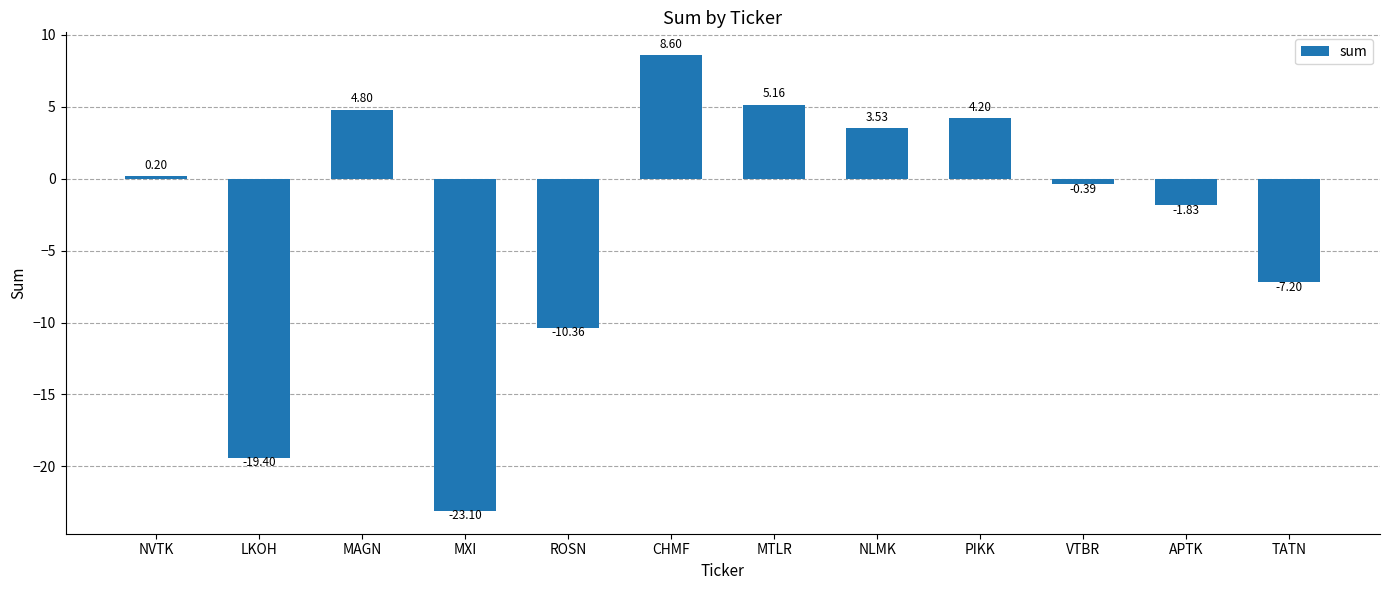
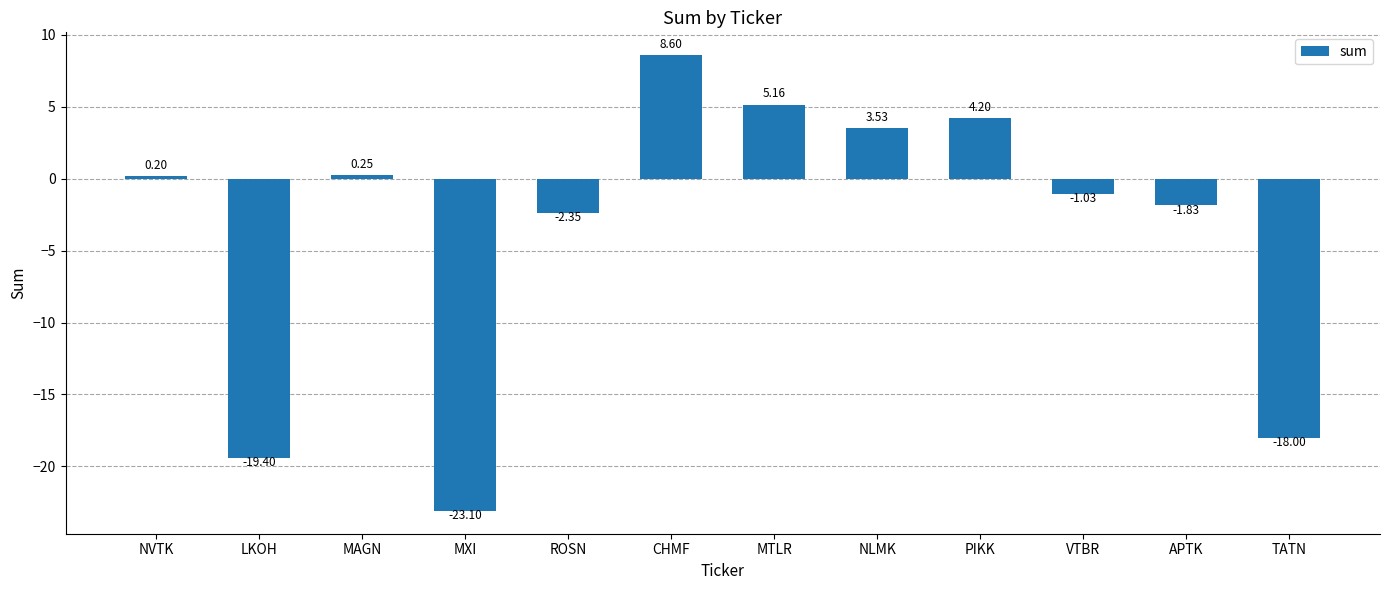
  {
    "NVTK": 0.20,
    "LKOH": -19.40,
-   "MAGN": 4.80,
+   "MAGN": 0.25,
    "MXI": -23.10,
-   "ROSN": -10.36,
+   "ROSN": -2.35,
    "CHMF": 8.60,
    "MTLR": 5.16,
    "NLMK": 3.53,
    "PIKK": 4.20,
-   "VTBR": -0.39,
+   "VTBR": -1.03,
    "APTK": -1.83,
-   "TATN": -7.20
+   "TATN": -18.00
  }
